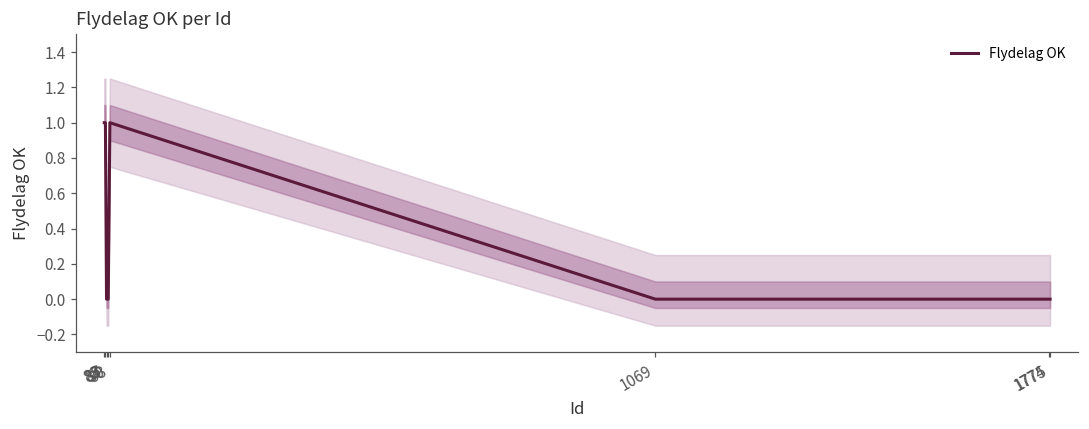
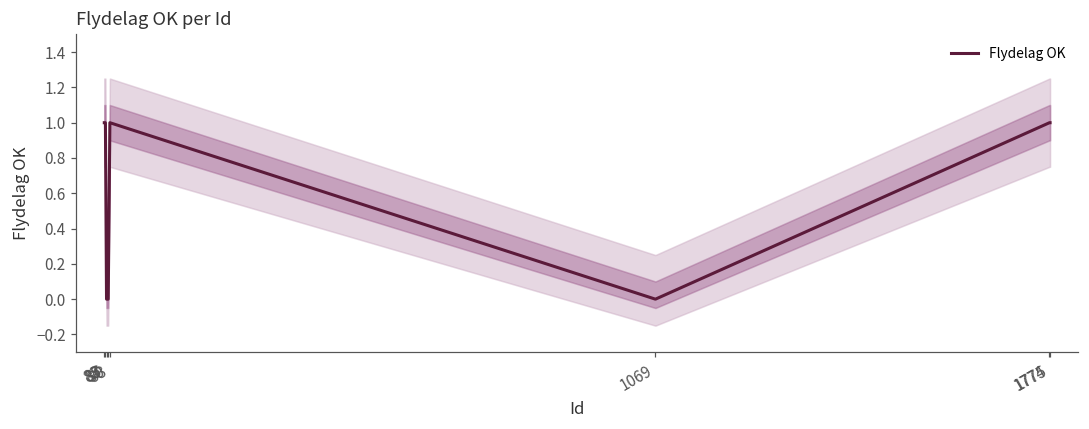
  {
    "Flydelag OK": {
      "83": 1,
      "85": 1,
      "87": 0,
      "90": 0,
      "93": 1,
      "1069": 0,
-     "1774": 0,
-     "1775": 0
+     "1774": 1,
+     "1775": 1
    }
  }
